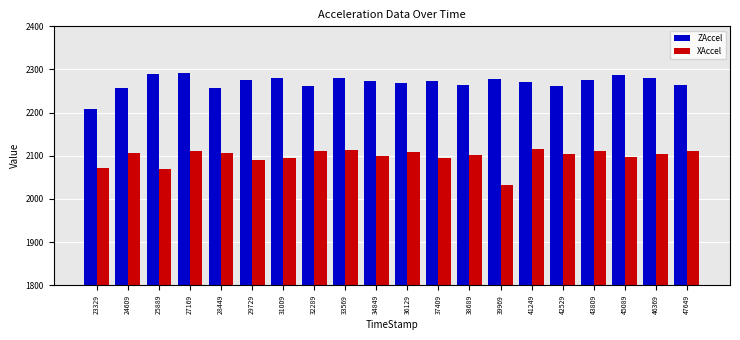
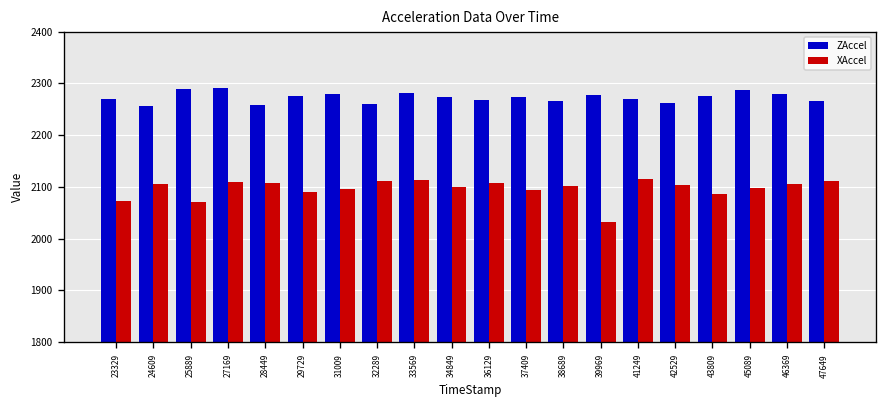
  {
    "ZAccel": {
-     "23329": 2210,
+     "23329": 2270,
      "24609": 2260,
      "25889": 2290,
      "27169": 2290,
      "28449": 2260,
      "29729": 2280,
      "31009": 2280,
      "32289": 2260,
      "33569": 2280,
      "34849": 2270,
      "36129": 2270,
      "37409": 2270,
      "38689": 2270,
      "39969": 2280,
      "41249": 2270,
      "42529": 2260,
      "43809": 2280,
      "45089": 2290,
      "46369": 2280,
      "47649": 2270
    },
    "XAccel": {
      "23329": 2070,
      "24609": 2110,
      "25889": 2070,
      "27169": 2110,
      "28449": 2110,
      "29729": 2090,
      "31009": 2100,
      "32289": 2110,
      "33569": 2110,
      "34849": 2100,
      "36129": 2110,
      "37409": 2100,
      "38689": 2100,
      "39969": 2030,
      "41249": 2120,
      "42529": 2100,
-     "43809": 2110,
+     "43809": 2090,
      "45089": 2100,
      "46369": 2110,
      "47649": 2110
    }
  }
